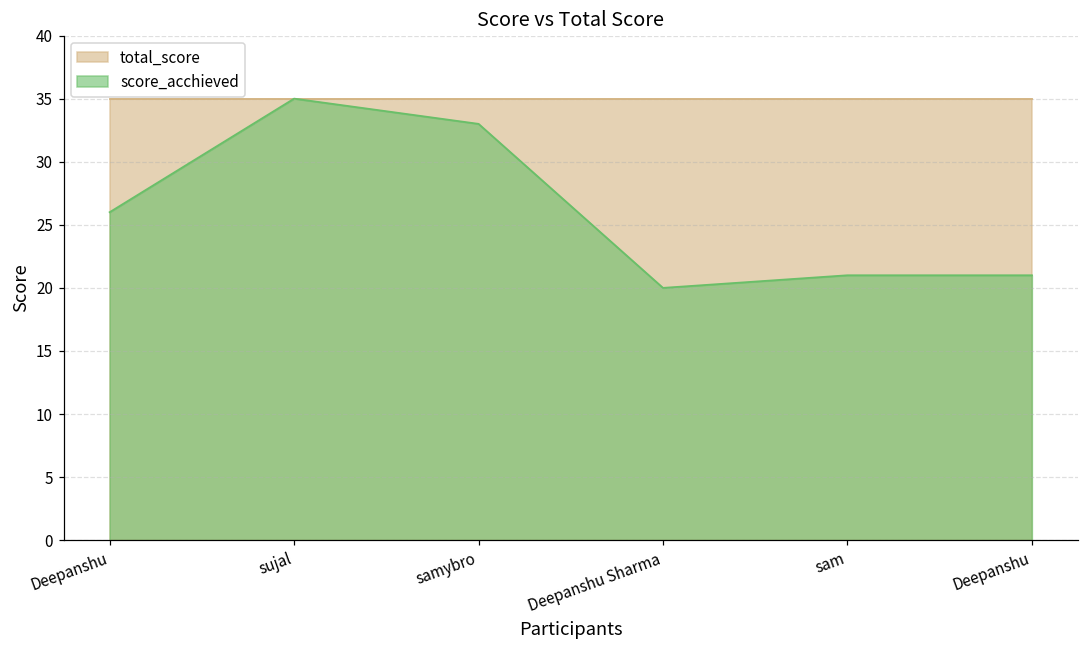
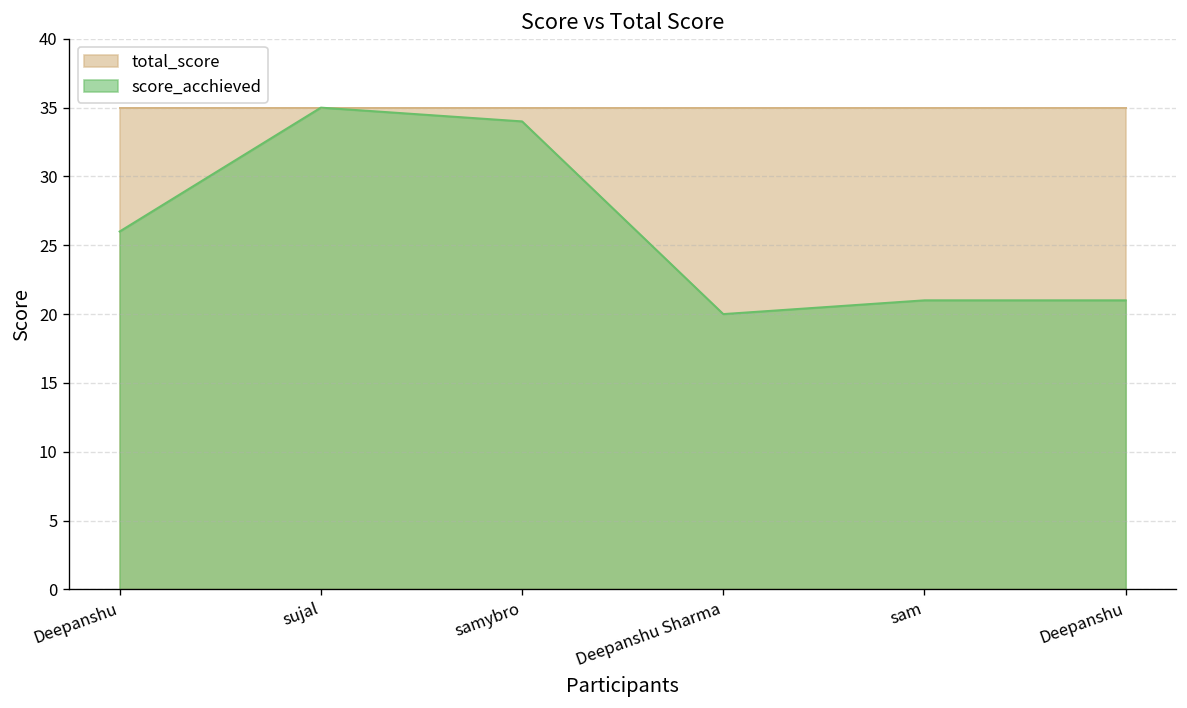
  {
    "total_score": {
      "samybro": 35,
      "Deepanshu Sharma": 35,
      "sam": 35
    },
    "score_acchieved": {
-     "samybro": 33,
+     "samybro": 34,
      "Deepanshu Sharma": 20,
      "sam": 21
    }
  }
